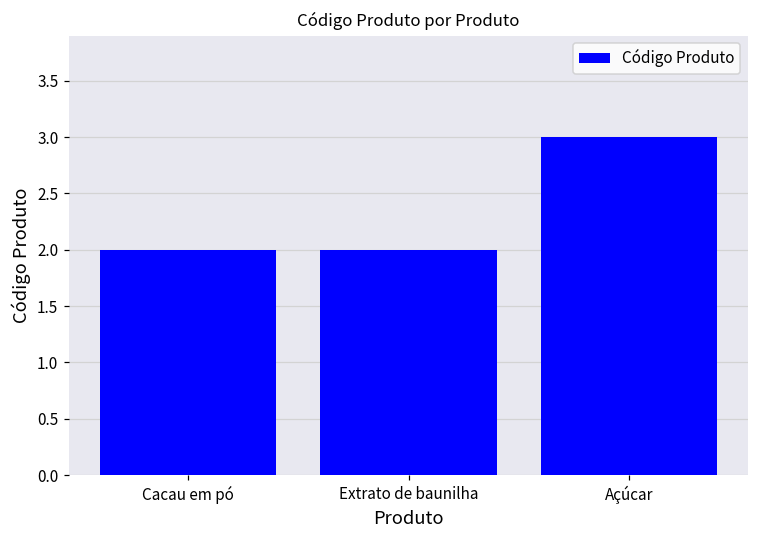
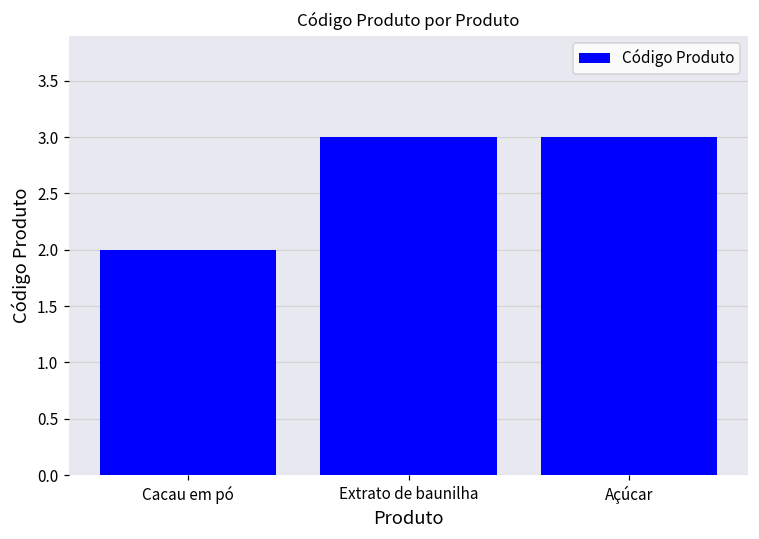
  {
    "Cacau em pó": 2,
-   "Extrato de baunilha": 2,
+   "Extrato de baunilha": 3,
    "Açúcar": 3
  }
